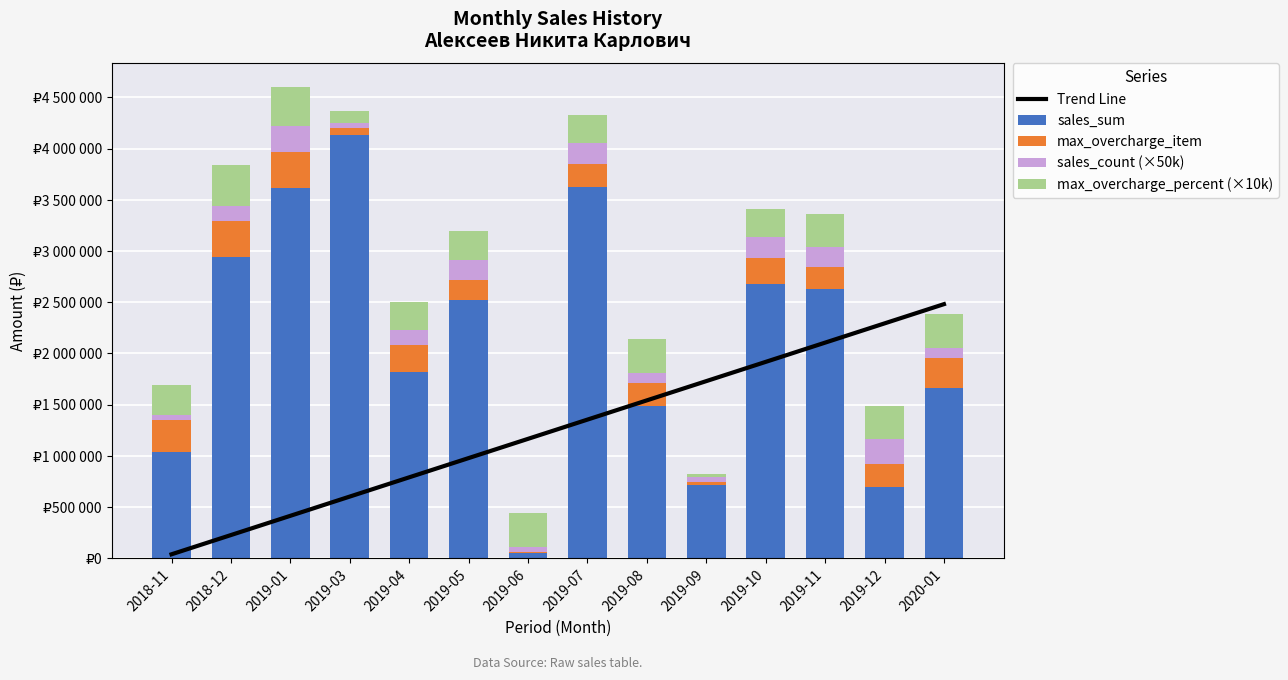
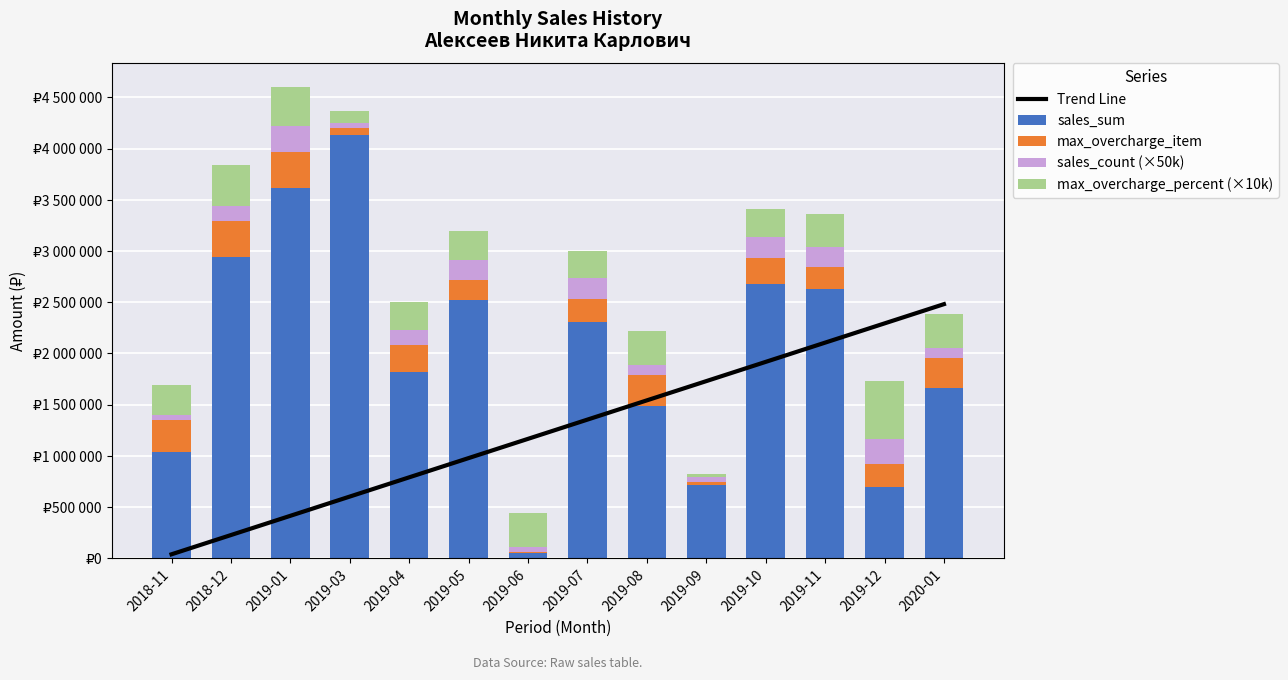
  {
    "Trend Line": {
      "2018-11": "₽40000",
      "2018-12": "₽230000",
      "2019-01": "₽410000",
      "2019-03": "₽600000",
      "2019-04": "₽790000",
      "2019-05": "₽980000",
      "2019-06": "₽1170000",
      "2019-07": "₽1350000",
      "2019-08": "₽1540000",
      "2019-09": "₽1730000",
      "2019-10": "₽1920000",
      "2019-11": "₽2100000",
      "2019-12": "₽2290000",
      "2020-01": "₽2480000"
    },
    "sales_sum": {
      "2018-11": "₽1030000",
      "2018-12": "₽2940000",
      "2019-01": "₽3620000",
      "2019-03": "₽4130000",
      "2019-04": "₽1810000",
      "2019-05": "₽2520000",
      "2019-06": "₽50000",
-     "2019-07": "₽3630000",
+     "2019-07": "₽2310000",
      "2019-08": "₽1480000",
      "2019-09": "₽720000",
      "2019-10": "₽2680000",
      "2019-11": "₽2630000",
      "2019-12": "₽690000",
      "2020-01": "₽1660000"
    },
    "max_overcharge_item": {
      "2018-11": "₽310000",
      "2018-12": "₽350000",
      "2019-01": "₽350000",
      "2019-03": "₽70000",
      "2019-04": "₽260000",
      "2019-05": "₽190000",
      "2019-07": "₽220000",
-     "2019-08": "₽220000",
+     "2019-08": "₽300000",
      "2019-10": "₽260000",
      "2019-11": "₽210000",
      "2019-12": "₽220000",
      "2020-01": "₽290000"
    },
    "sales_count (×50k)": {
      "2018-11": "₽50000",
      "2018-12": "₽150000",
      "2019-01": "₽250000",
      "2019-03": "₽50000",
      "2019-04": "₽150000",
      "2019-05": "₽200000",
      "2019-06": "₽50000",
      "2019-07": "₽200000",
      "2019-08": "₽100000",
      "2019-09": "₽50000",
      "2019-10": "₽200000",
      "2019-11": "₽200000",
      "2019-12": "₽250000",
      "2020-01": "₽100000"
    },
    "max_overcharge_percent (×10k)": {
      "2018-11": "₽300000",
      "2018-12": "₽400000",
      "2019-01": "₽390000",
      "2019-03": "₽110000",
      "2019-04": "₽280000",
      "2019-05": "₽280000",
      "2019-06": "₽330000",
      "2019-07": "₽270000",
      "2019-08": "₽330000",
      "2019-09": "₽30000",
      "2019-10": "₽270000",
      "2019-11": "₽320000",
-     "2019-12": "₽320000",
+     "2019-12": "₽570000",
      "2020-01": "₽330000"
    }
  }
